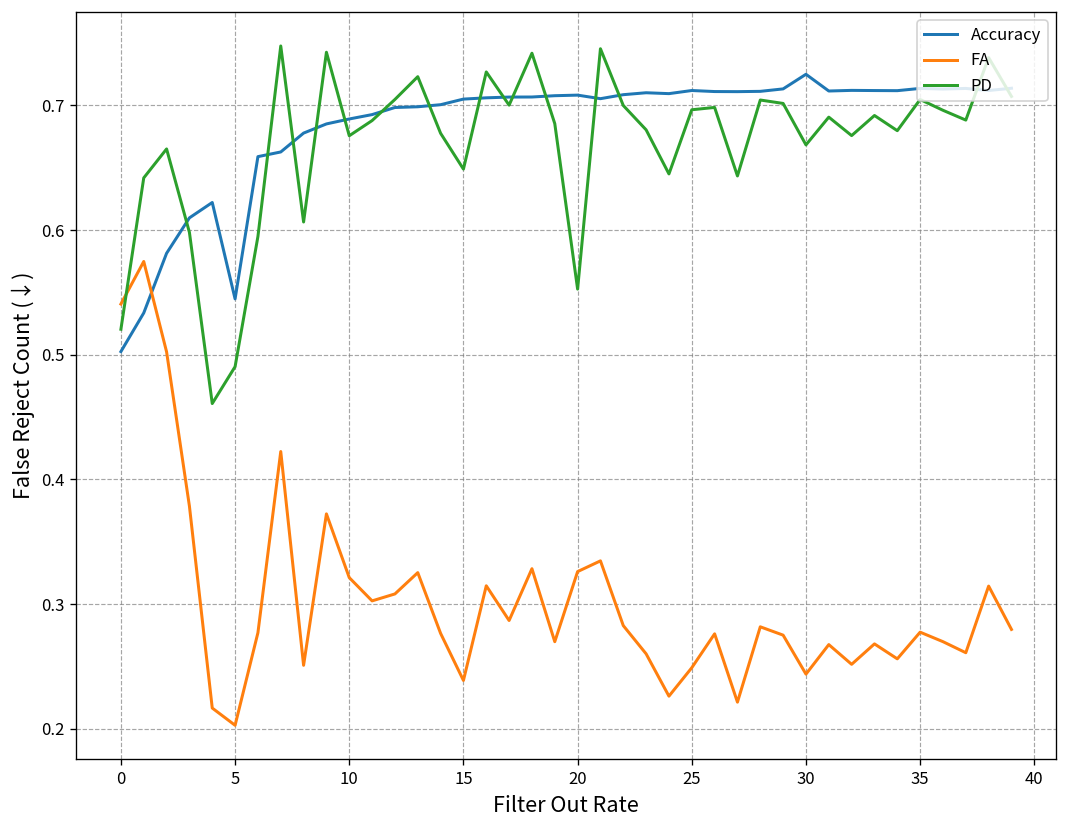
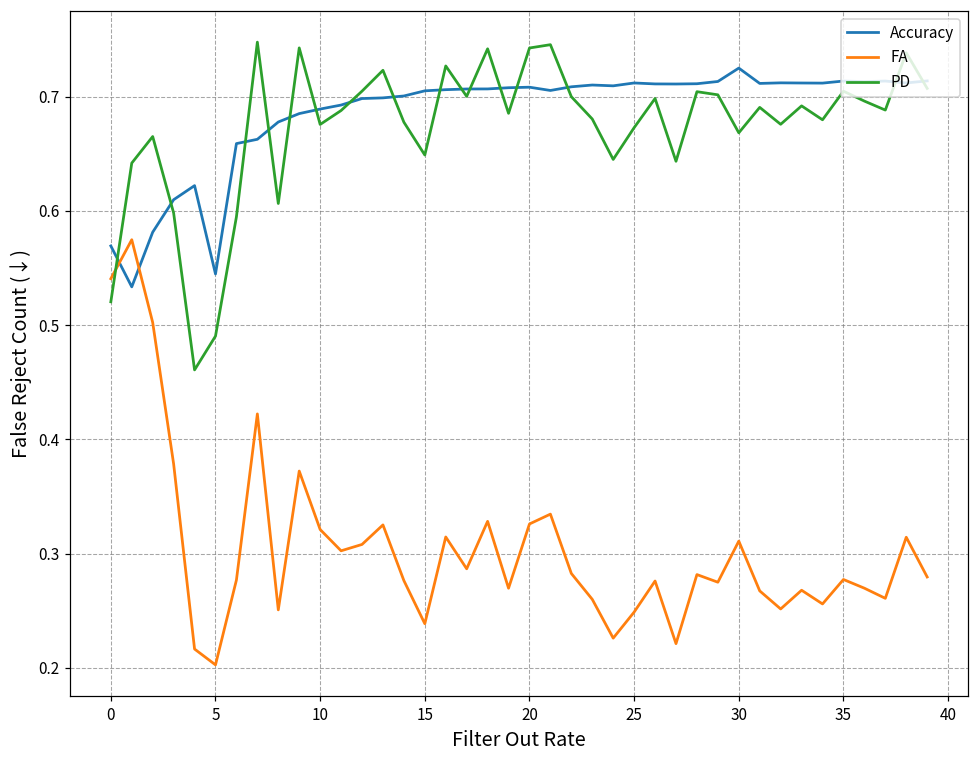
  {
    "Accuracy": {
-     "0": 0.503,
+     "0": 0.569,
      "5": 0.545,
      "10": 0.689,
      "15": 0.705,
      "20": 0.708,
      "25": 0.712,
      "30": 0.725
    },
    "FA": {
      "0": 0.541,
      "5": 0.203,
      "10": 0.321,
      "15": 0.239,
      "20": 0.326,
      "25": 0.249,
-     "30": 0.244,
+     "30": 0.311,
      "35": 0.277
    },
    "PD": {
      "0": 0.520,
      "5": 0.490,
      "10": 0.676,
      "15": 0.649,
-     "20": 0.553,
-     "25": 0.697,
+     "20": 0.743,
+     "25": 0.673,
      "30": 0.668
    }
  }
